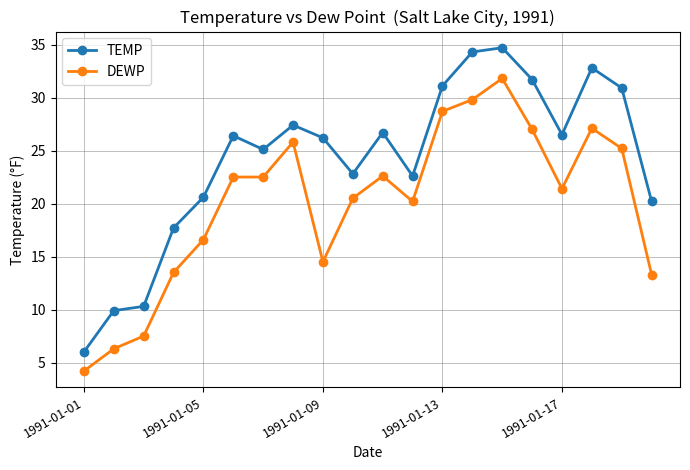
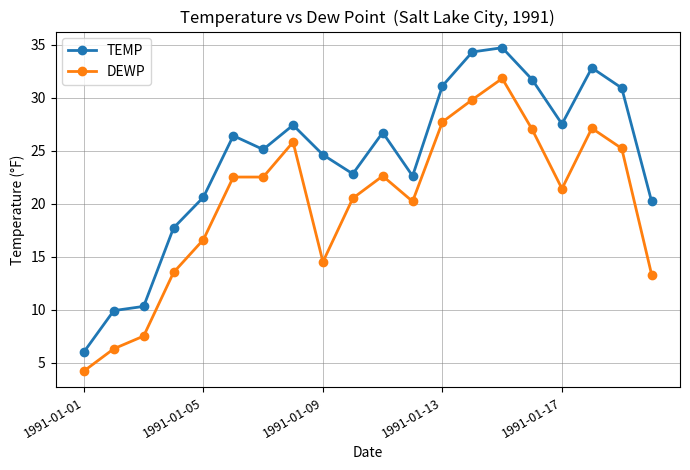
  {
    "TEMP": {
      "1991-01-01": 6.0,
      "1991-01-05": 20.6,
-     "1991-01-09": 26.2,
+     "1991-01-09": 24.6,
      "1991-01-13": 31.1,
-     "1991-01-17": 26.5
+     "1991-01-17": 27.5
    },
    "DEWP": {
      "1991-01-01": 4.2,
      "1991-01-05": 16.6,
      "1991-01-09": 14.5,
-     "1991-01-13": 28.7,
+     "1991-01-13": 27.7,
      "1991-01-17": 21.4
    }
  }
